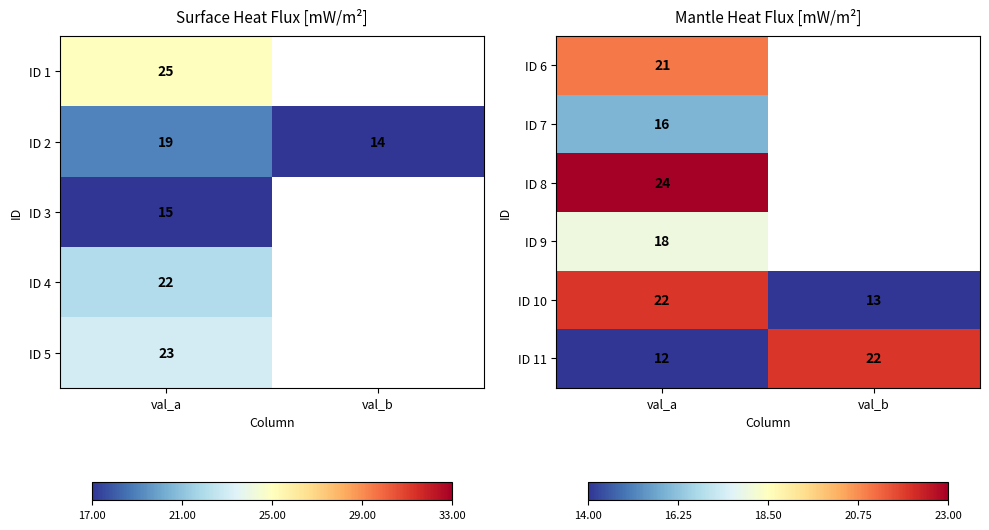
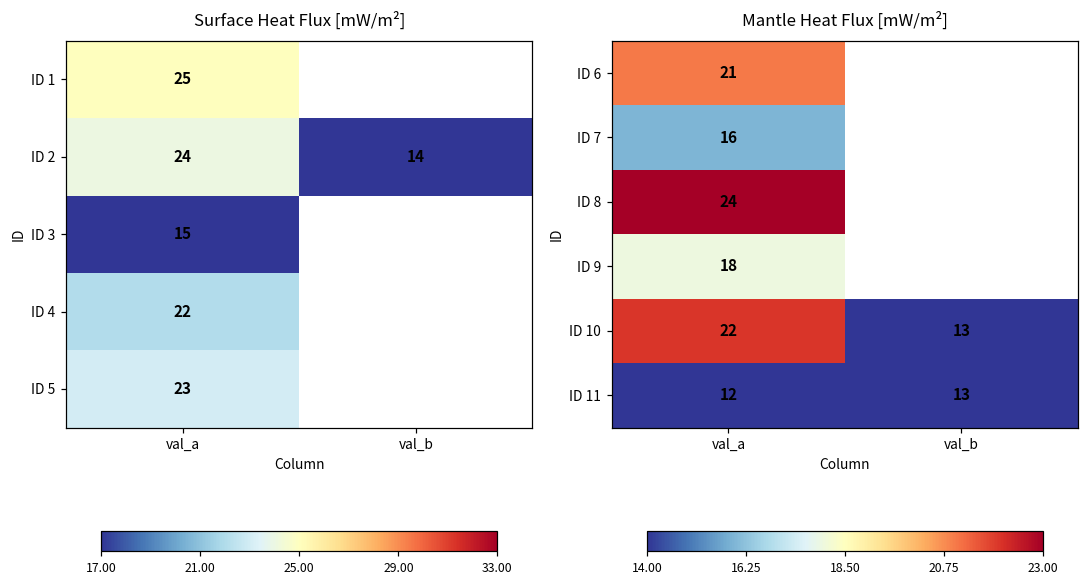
  {
    "Surface Heat Flux [mW/m²]": {
      "ID 1": {
        "val_a": 25
      },
      "ID 2": {
-       "val_a": 19,
+       "val_a": 24,
        "val_b": 14
      },
      "ID 3": {
        "val_a": 15
      },
      "ID 4": {
        "val_a": 22
      },
      "ID 5": {
        "val_a": 23
      }
    },
    "Mantle Heat Flux [mW/m²]": {
      "ID 6": {
        "val_a": 21
      },
      "ID 7": {
        "val_a": 16
      },
      "ID 8": {
        "val_a": 24
      },
      "ID 9": {
        "val_a": 18
      },
      "ID 10": {
        "val_a": 22,
        "val_b": 13
      },
      "ID 11": {
        "val_a": 12,
-       "val_b": 22
+       "val_b": 13
      }
    }
  }
